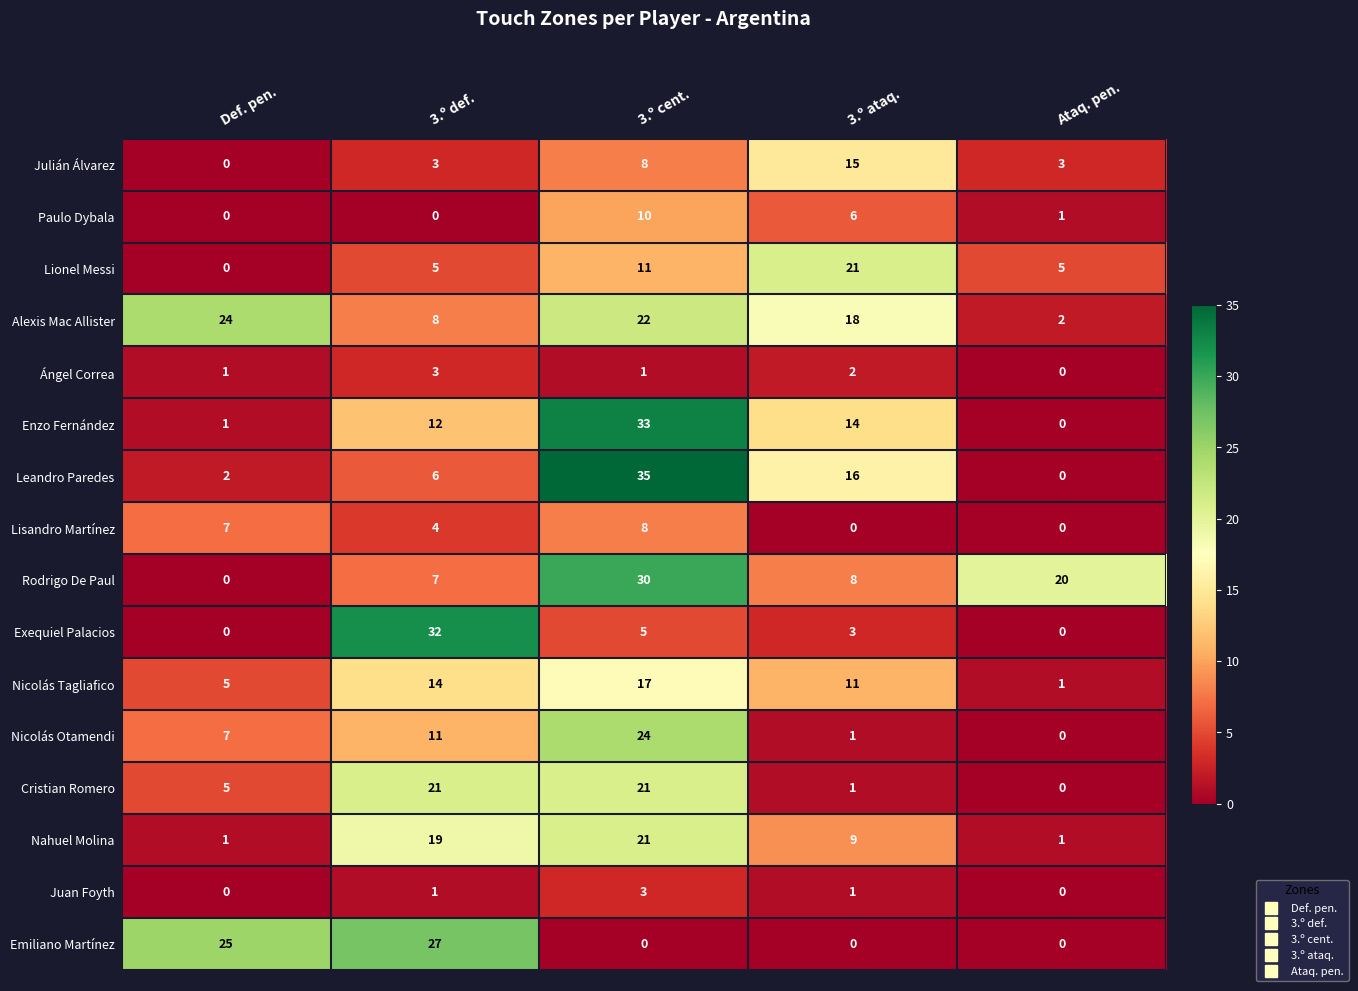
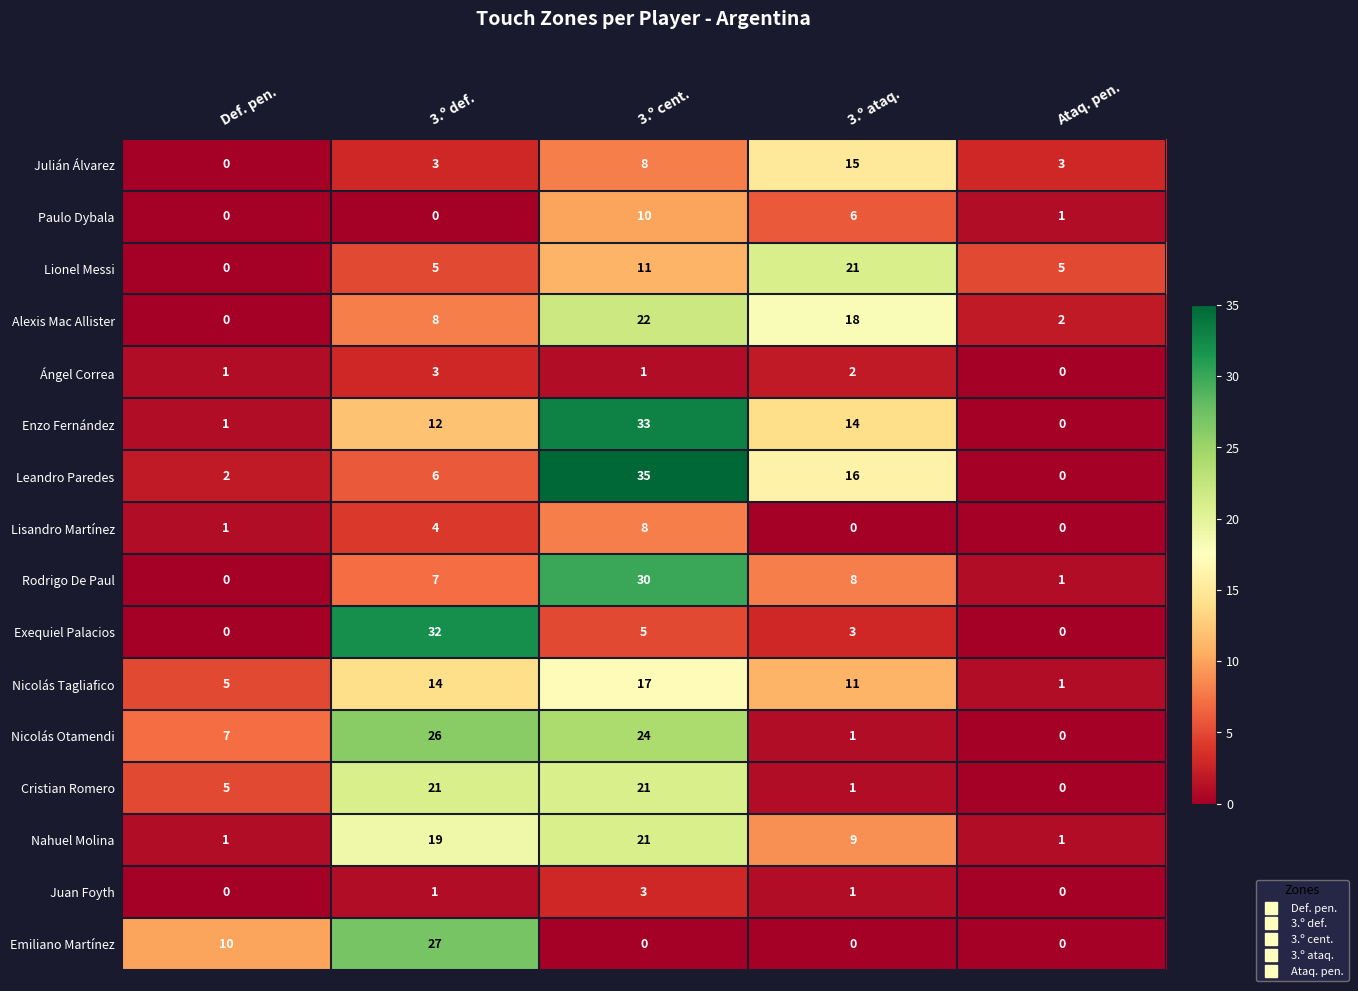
  {
    "Julián Álvarez": {
      "Def. pen.": 0,
      "3.º def.": 3,
      "3.º cent.": 8,
      "3.º ataq.": 15,
      "Ataq. pen.": 3
    },
    "Paulo Dybala": {
      "Def. pen.": 0,
      "3.º def.": 0,
      "3.º cent.": 10,
      "3.º ataq.": 6,
      "Ataq. pen.": 1
    },
    "Lionel Messi": {
      "Def. pen.": 0,
      "3.º def.": 5,
      "3.º cent.": 11,
      "3.º ataq.": 21,
      "Ataq. pen.": 5
    },
    "Alexis Mac Allister": {
-     "Def. pen.": 24,
+     "Def. pen.": 0,
      "3.º def.": 8,
      "3.º cent.": 22,
      "3.º ataq.": 18,
      "Ataq. pen.": 2
    },
    "Ángel Correa": {
      "Def. pen.": 1,
      "3.º def.": 3,
      "3.º cent.": 1,
      "3.º ataq.": 2,
      "Ataq. pen.": 0
    },
    "Enzo Fernández": {
      "Def. pen.": 1,
      "3.º def.": 12,
      "3.º cent.": 33,
      "3.º ataq.": 14,
      "Ataq. pen.": 0
    },
    "Leandro Paredes": {
      "Def. pen.": 2,
      "3.º def.": 6,
      "3.º cent.": 35,
      "3.º ataq.": 16,
      "Ataq. pen.": 0
    },
    "Lisandro Martínez": {
-     "Def. pen.": 7,
+     "Def. pen.": 1,
      "3.º def.": 4,
      "3.º cent.": 8,
      "3.º ataq.": 0,
      "Ataq. pen.": 0
    },
    "Rodrigo De Paul": {
      "Def. pen.": 0,
      "3.º def.": 7,
      "3.º cent.": 30,
      "3.º ataq.": 8,
-     "Ataq. pen.": 20
+     "Ataq. pen.": 1
    },
    "Exequiel Palacios": {
      "Def. pen.": 0,
      "3.º def.": 32,
      "3.º cent.": 5,
      "3.º ataq.": 3,
      "Ataq. pen.": 0
    },
    "Nicolás Tagliafico": {
      "Def. pen.": 5,
      "3.º def.": 14,
      "3.º cent.": 17,
      "3.º ataq.": 11,
      "Ataq. pen.": 1
    },
    "Nicolás Otamendi": {
      "Def. pen.": 7,
-     "3.º def.": 11,
+     "3.º def.": 26,
      "3.º cent.": 24,
      "3.º ataq.": 1,
      "Ataq. pen.": 0
    },
    "Cristian Romero": {
      "Def. pen.": 5,
      "3.º def.": 21,
      "3.º cent.": 21,
      "3.º ataq.": 1,
      "Ataq. pen.": 0
    },
    "Nahuel Molina": {
      "Def. pen.": 1,
      "3.º def.": 19,
      "3.º cent.": 21,
      "3.º ataq.": 9,
      "Ataq. pen.": 1
    },
    "Juan Foyth": {
      "Def. pen.": 0,
      "3.º def.": 1,
      "3.º cent.": 3,
      "3.º ataq.": 1,
      "Ataq. pen.": 0
    },
    "Emiliano Martínez": {
-     "Def. pen.": 25,
+     "Def. pen.": 10,
      "3.º def.": 27,
      "3.º cent.": 0,
      "3.º ataq.": 0,
      "Ataq. pen.": 0
    }
  }
